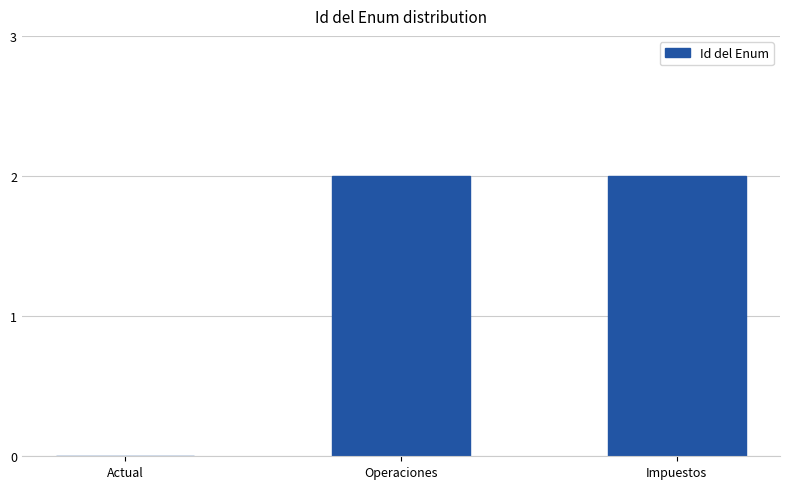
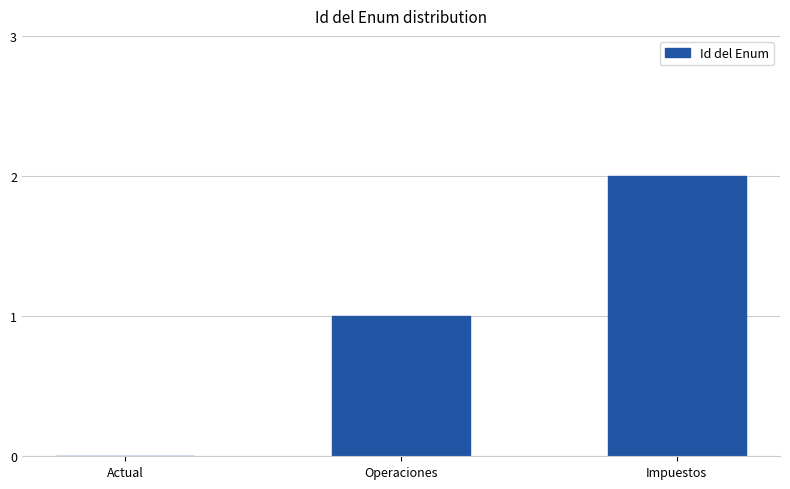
  {
    "Actual": 0,
-   "Operaciones": 2,
+   "Operaciones": 1,
    "Impuestos": 2
  }
